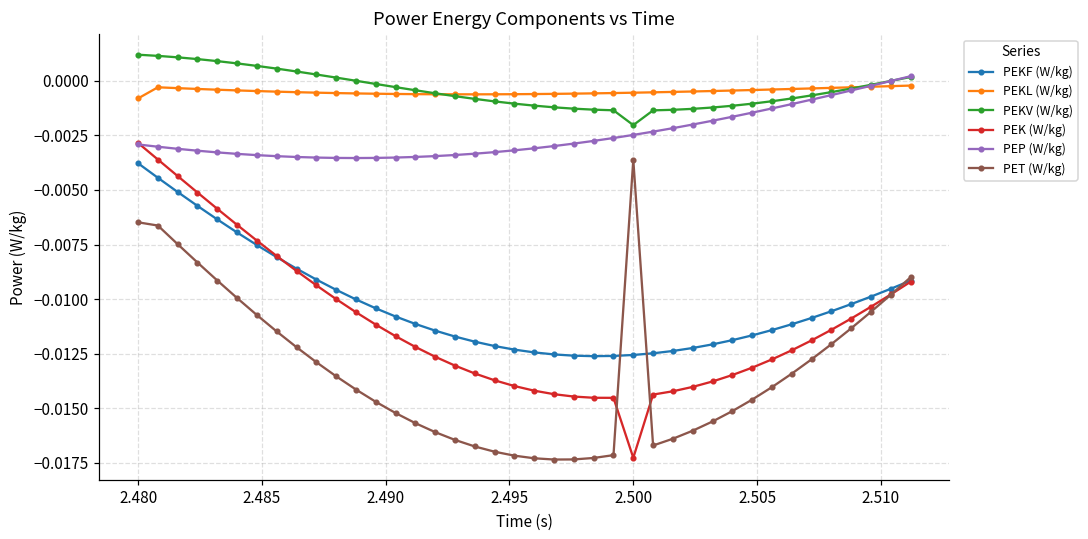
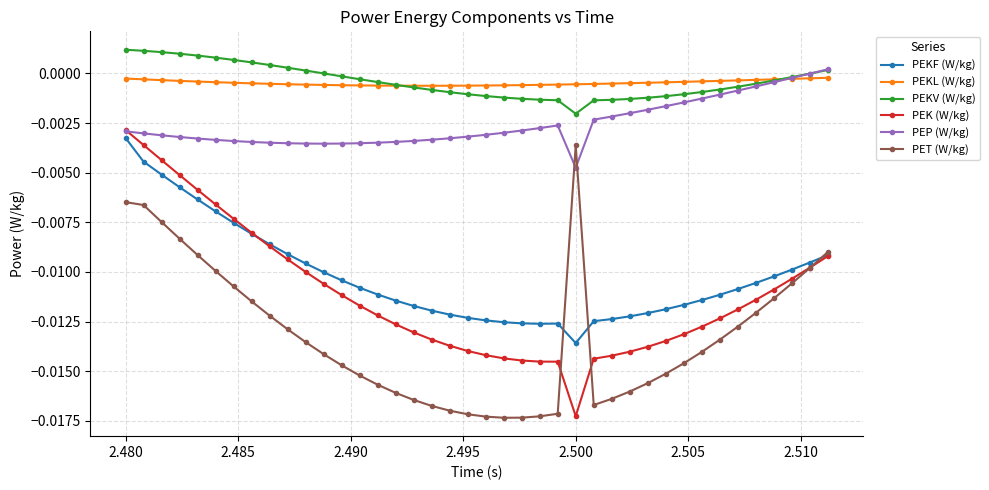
  {
    "PEKF (W/kg)": {
-     "2.480": -0.0038,
-     "2.500": -0.0126
+     "2.480": -0.0033,
+     "2.500": -0.0136
    },
    "PEKL (W/kg)": {
-     "2.480": -0.0008,
+     "2.480": -0.0003,
      "2.500": -0.0005
    },
    "PEKV (W/kg)": {
      "2.480": 0.0012,
      "2.500": -0.0020
    },
    "PEK (W/kg)": {
      "2.500": -0.0173
    },
    "PEP (W/kg)": {
-     "2.500": -0.0025
+     "2.500": -0.0048
    },
    "PET (W/kg)": {
      "2.480": -0.0065,
      "2.500": -0.0036
    }
  }
